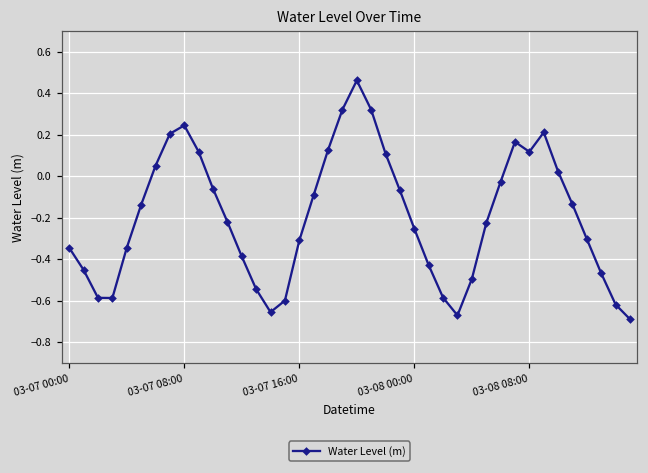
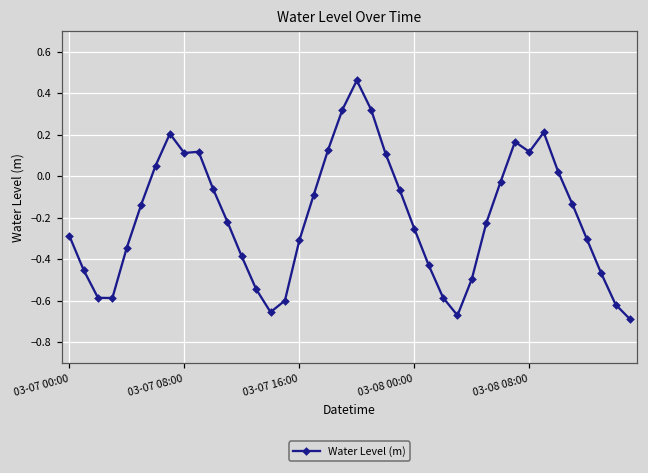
  {
-   "03-07 00:00": -0.34,
-   "03-07 08:00": 0.24,
+   "03-07 00:00": -0.29,
+   "03-07 08:00": 0.11,
    "03-07 16:00": -0.31,
    "03-08 00:00": -0.25,
    "03-08 08:00": 0.12
  }
